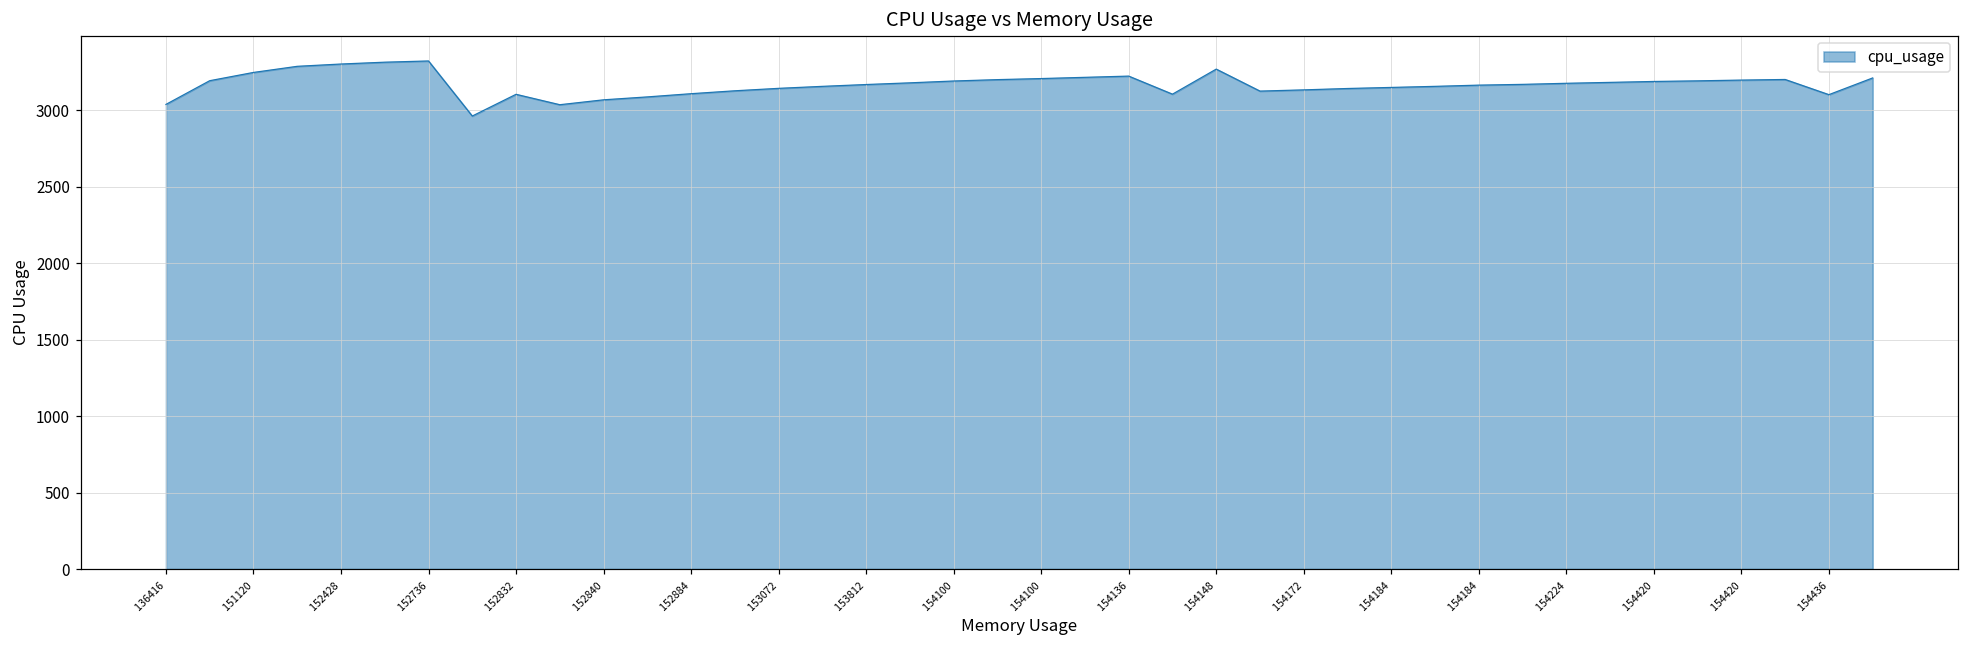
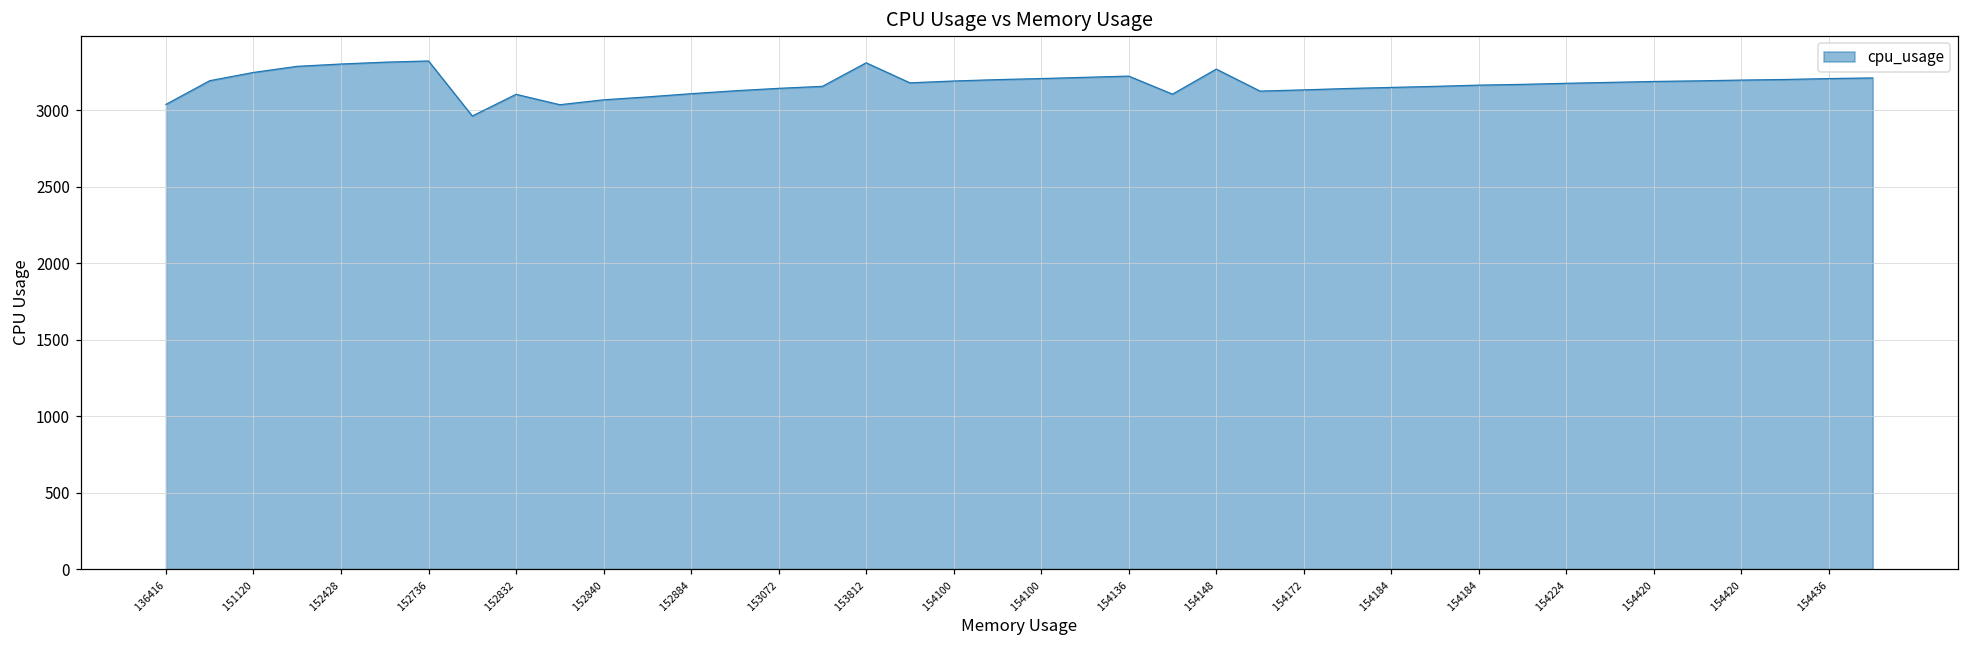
  {
    "136416": 3040,
    "151120": 3250,
    "152428": 3300,
    "152736": 3320,
    "152832": 3100,
    "152840": 3070,
    "152884": 3110,
    "153072": 3140,
-   "153812": 3170,
+   "153812": 3310,
    "154136": 3220,
    "154148": 3270,
    "154172": 3130,
    "154224": 3180,
-   "154436": 3100
+   "154436": 3210
  }
